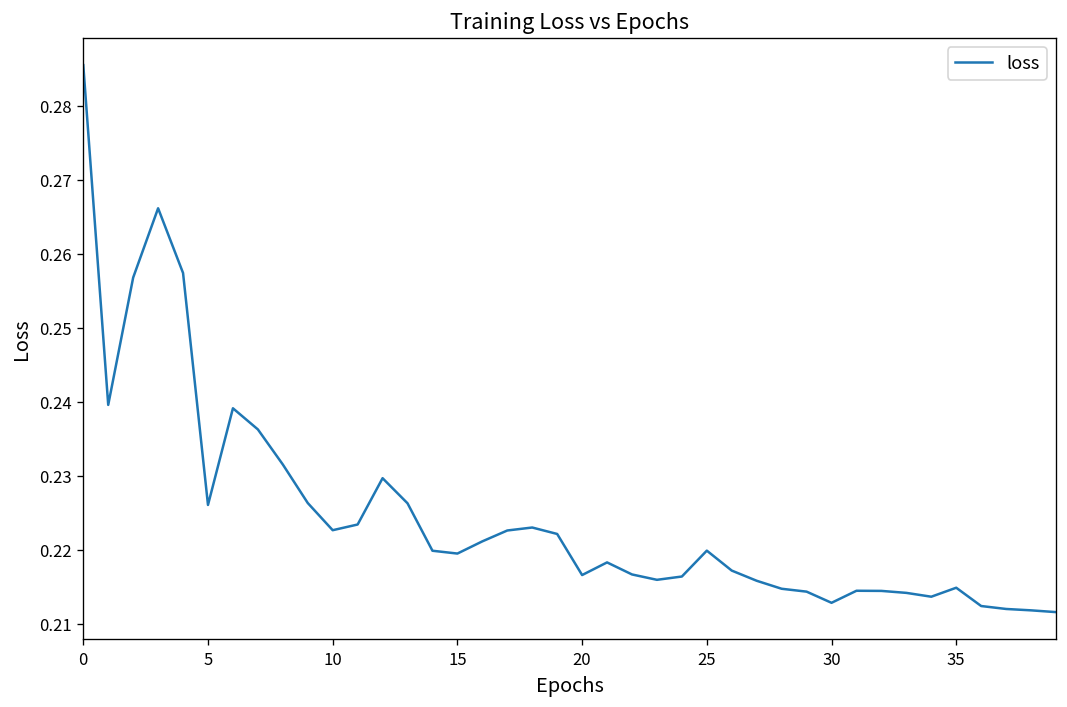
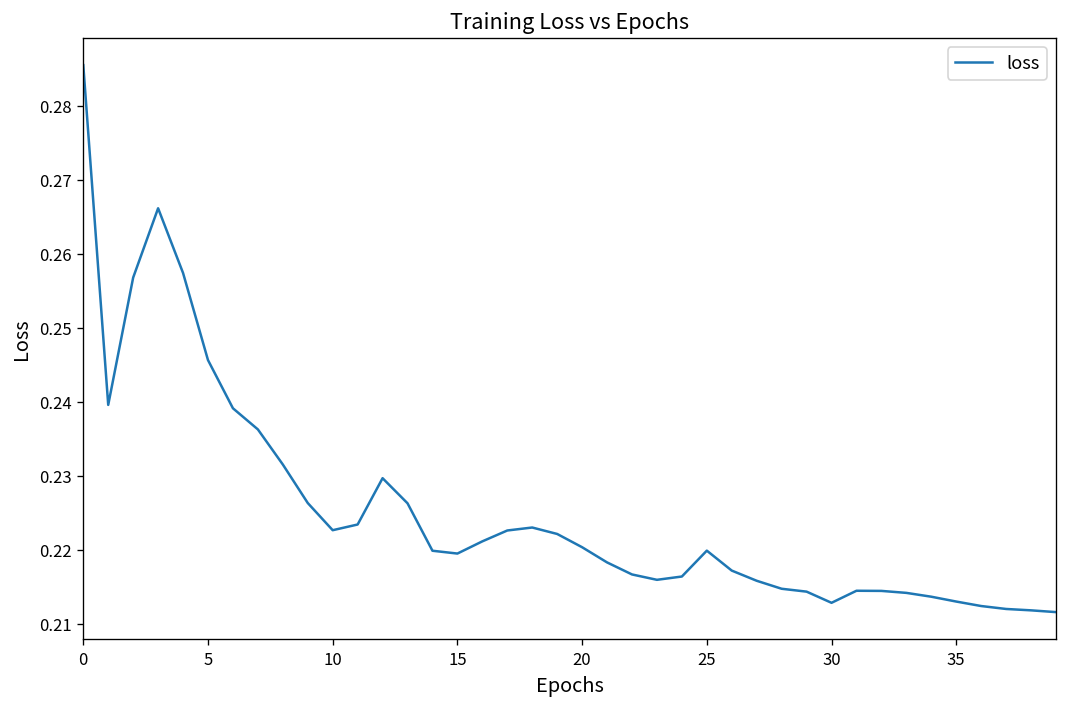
  {
    "0": 0.285,
-   "5": 0.226,
+   "5": 0.246,
    "10": 0.223,
    "15": 0.219,
-   "20": 0.217,
+   "20": 0.220,
    "25": 0.220,
    "30": 0.213,
-   "35": 0.215
+   "35": 0.213
  }
